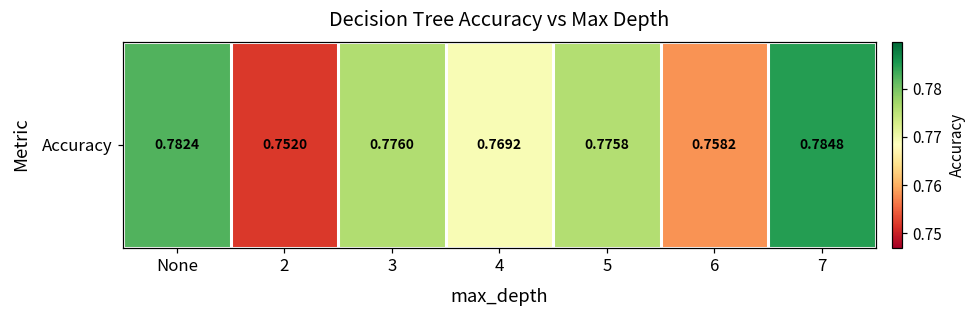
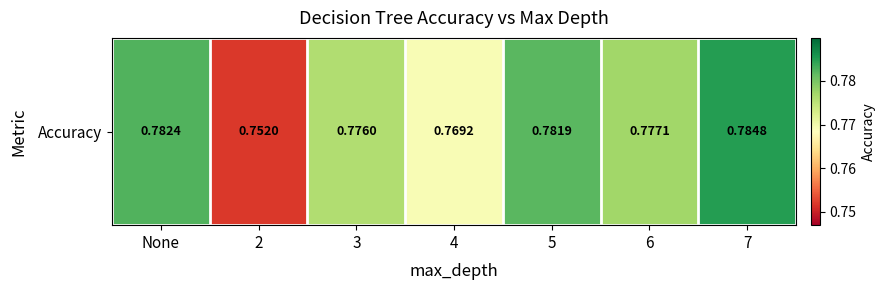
  {
    "Accuracy": {
      "None": 0.7824,
      "2": 0.7520,
      "3": 0.7760,
      "4": 0.7692,
-     "5": 0.7758,
-     "6": 0.7582,
+     "5": 0.7819,
+     "6": 0.7771,
      "7": 0.7848
    }
  }
